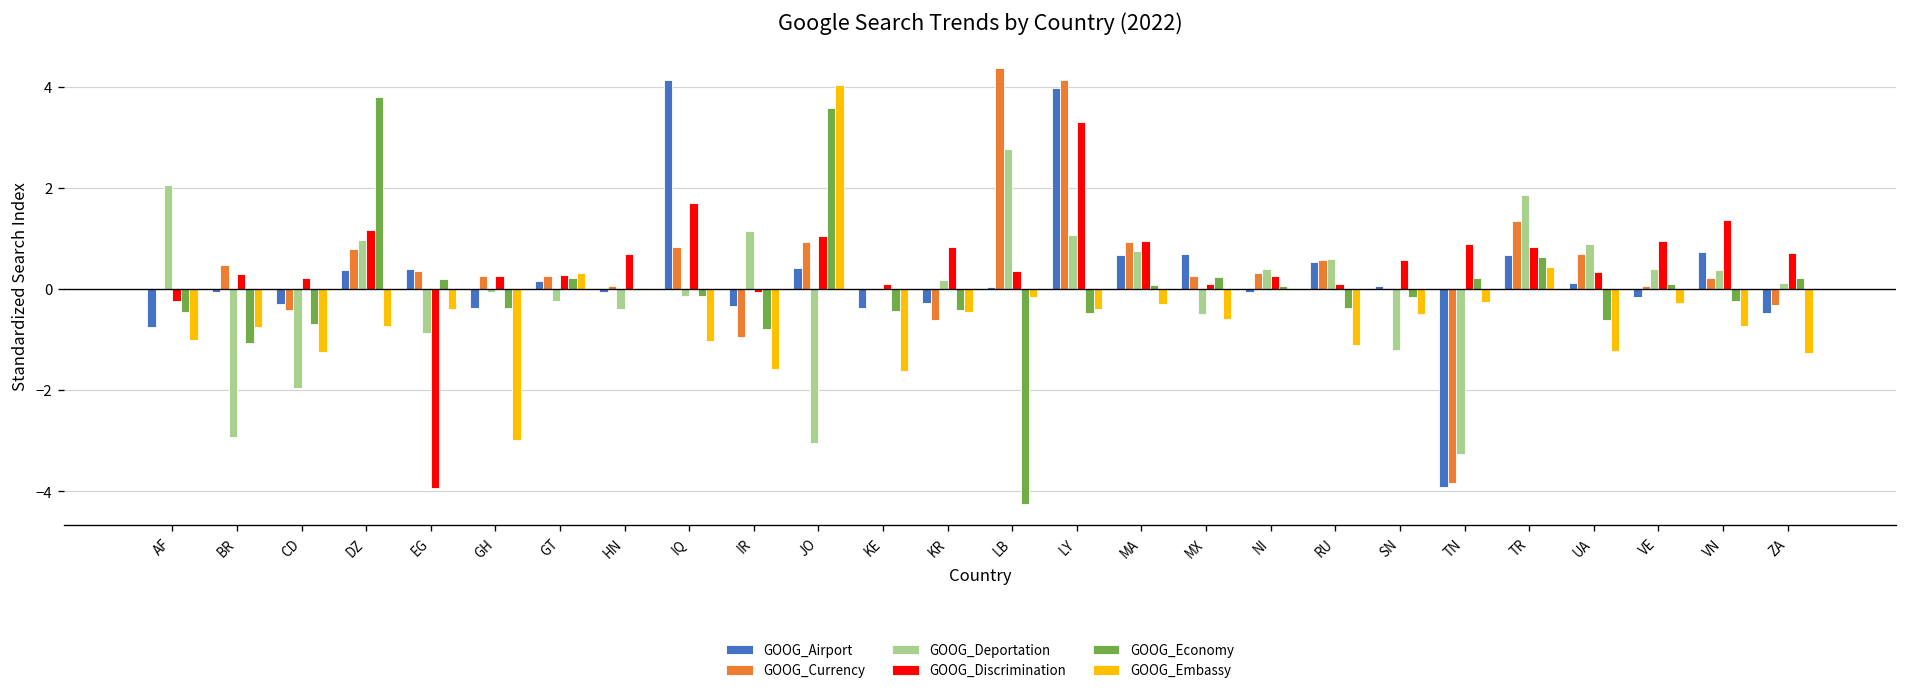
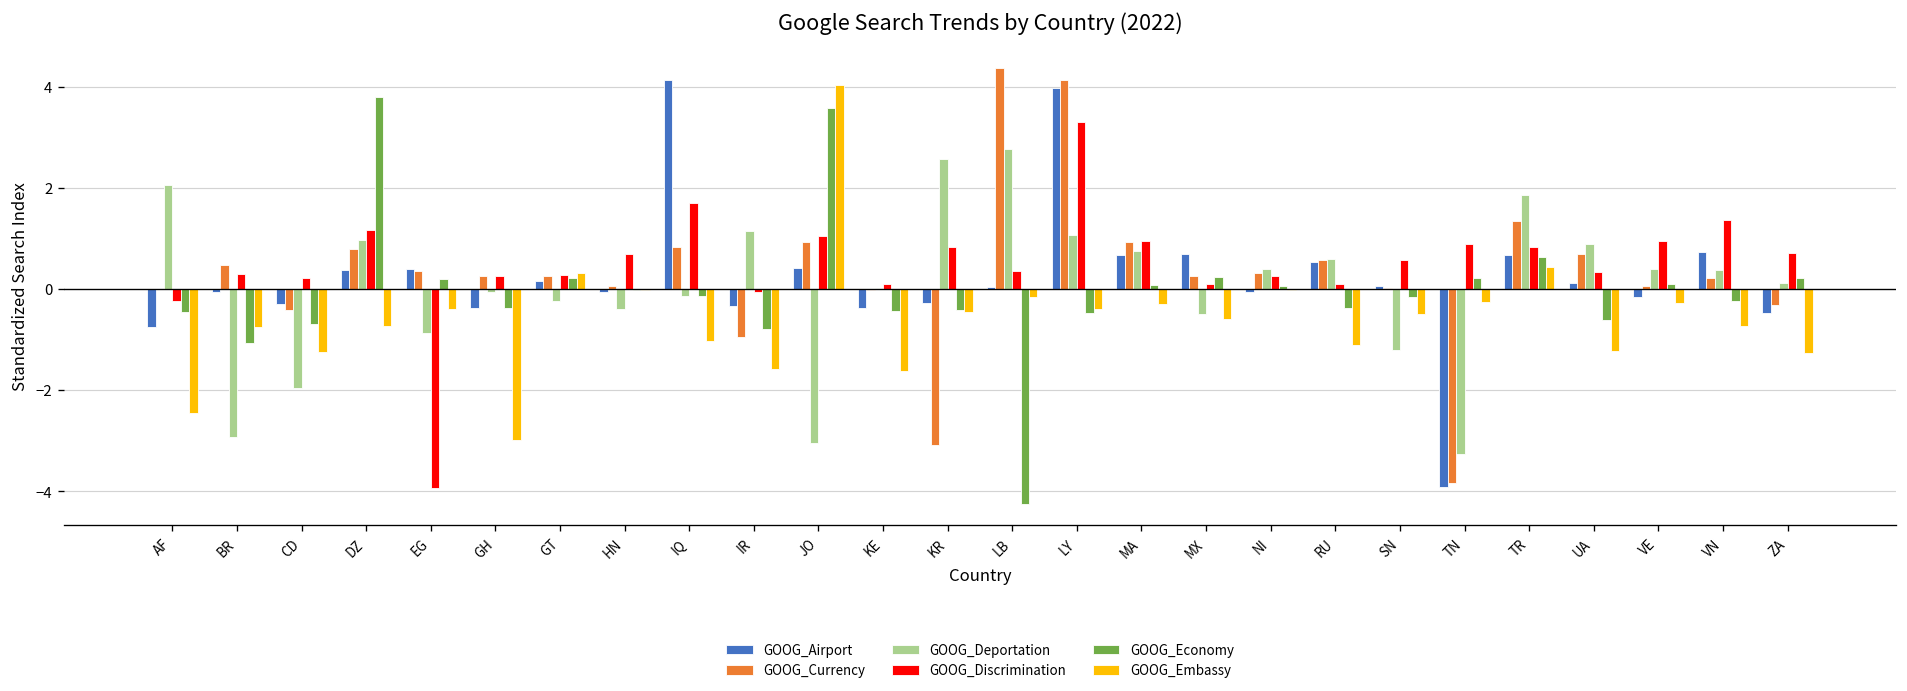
  {
    "GOOG_Airport": {
      "AF": -0.7,
      "CD": -0.3,
      "DZ": 0.4,
      "EG": 0.4,
      "GH": -0.4,
      "GT": 0.2,
      "IQ": 4.1,
      "IR": -0.3,
      "JO": 0.4,
      "KE": -0.4,
      "KR": -0.3,
      "LY": 4.0,
      "MA": 0.7,
      "MX": 0.7,
      "NI": -0.1,
      "RU": 0.5,
      "SN": 0.1,
      "TN": -3.9,
      "TR": 0.7,
      "UA": 0.1,
      "VE": -0.1,
      "VN": 0.7,
      "ZA": -0.5
    },
    "GOOG_Currency": {
      "BR": 0.5,
      "CD": -0.4,
      "DZ": 0.8,
      "EG": 0.4,
      "GH": 0.3,
      "GT": 0.3,
      "HN": 0.1,
      "IQ": 0.8,
      "IR": -0.9,
      "JO": 0.9,
-     "KR": -0.6,
+     "KR": -3.1,
      "LB": 4.4,
      "LY": 4.1,
      "MA": 0.9,
      "MX": 0.3,
      "NI": 0.3,
      "RU": 0.6,
      "TN": -3.8,
      "TR": 1.4,
      "UA": 0.7,
      "VE": 0.1,
      "VN": 0.2,
      "ZA": -0.3
    },
    "GOOG_Deportation": {
      "AF": 2.1,
      "BR": -2.9,
      "CD": -1.9,
      "DZ": 1.0,
      "EG": -0.9,
      "GT": -0.2,
      "HN": -0.4,
      "IQ": -0.1,
      "IR": 1.2,
      "JO": -3.0,
-     "KR": 0.2,
+     "KR": 2.6,
      "LB": 2.8,
      "LY": 1.1,
      "MA": 0.8,
      "MX": -0.5,
      "NI": 0.4,
      "RU": 0.6,
      "SN": -1.2,
      "TN": -3.3,
      "TR": 1.9,
      "UA": 0.9,
      "VE": 0.4,
      "VN": 0.4,
      "ZA": 0.1
    },
    "GOOG_Discrimination": {
      "AF": -0.2,
      "BR": 0.3,
      "CD": 0.2,
      "DZ": 1.2,
      "EG": -3.9,
      "GH": 0.3,
      "GT": 0.3,
      "HN": 0.7,
      "IQ": 1.7,
      "JO": 1.1,
      "KE": 0.1,
      "KR": 0.8,
      "LB": 0.4,
      "LY": 3.3,
      "MA": 1.0,
      "MX": 0.1,
      "NI": 0.3,
      "RU": 0.1,
      "SN": 0.6,
      "TN": 0.9,
      "TR": 0.8,
      "UA": 0.3,
      "VE": 1.0,
      "VN": 1.4,
      "ZA": 0.7
    },
    "GOOG_Economy": {
      "AF": -0.4,
      "BR": -1.1,
      "CD": -0.7,
      "DZ": 3.8,
      "EG": 0.2,
      "GH": -0.4,
      "GT": 0.2,
      "IQ": -0.1,
      "IR": -0.8,
      "JO": 3.6,
      "KE": -0.4,
      "KR": -0.4,
      "LB": -4.2,
      "LY": -0.5,
      "MA": 0.1,
      "MX": 0.2,
      "NI": 0.1,
      "RU": -0.4,
      "SN": -0.2,
      "TN": 0.2,
      "TR": 0.6,
      "UA": -0.6,
      "VE": 0.1,
      "VN": -0.2,
      "ZA": 0.2
    },
    "GOOG_Embassy": {
-     "AF": -1.0,
+     "AF": -2.4,
      "BR": -0.7,
      "CD": -1.2,
      "DZ": -0.7,
      "EG": -0.4,
      "GH": -3.0,
      "GT": 0.3,
      "IQ": -1.0,
      "IR": -1.6,
      "JO": 4.0,
      "KE": -1.6,
      "KR": -0.5,
      "LB": -0.2,
      "LY": -0.4,
      "MA": -0.3,
      "MX": -0.6,
      "RU": -1.1,
      "SN": -0.5,
      "TN": -0.3,
      "TR": 0.4,
      "UA": -1.2,
      "VE": -0.3,
      "VN": -0.7,
      "ZA": -1.3
    }
  }
